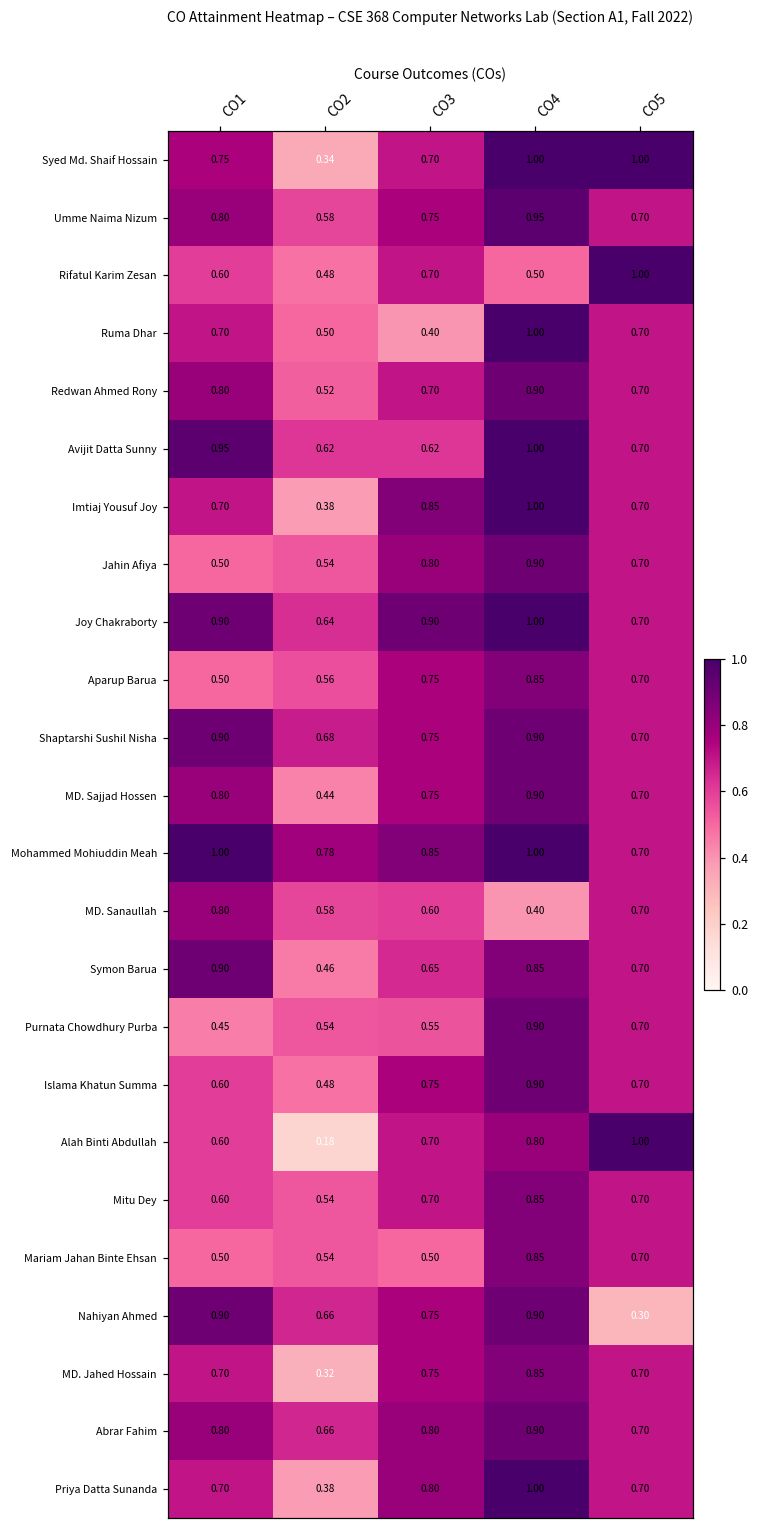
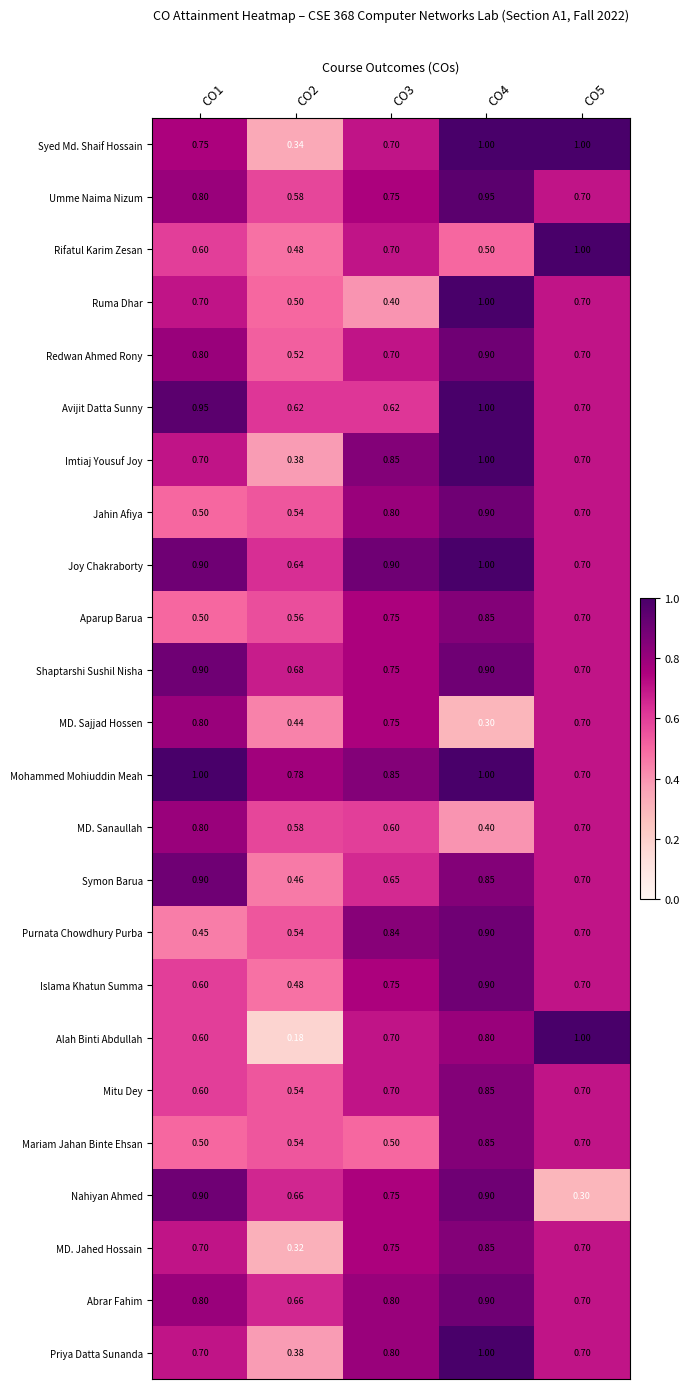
  {
    "Syed Md. Shaif Hossain": {
      "CO1": 0.75,
      "CO2": 0.34,
      "CO3": 0.70,
      "CO4": 1.00,
      "CO5": 1.00
    },
    "Umme Naima Nizum": {
      "CO1": 0.80,
      "CO2": 0.58,
      "CO3": 0.75,
      "CO4": 0.95,
      "CO5": 0.70
    },
    "Rifatul Karim Zesan": {
      "CO1": 0.60,
      "CO2": 0.48,
      "CO3": 0.70,
      "CO4": 0.50,
      "CO5": 1.00
    },
    "Ruma Dhar": {
      "CO1": 0.70,
      "CO2": 0.50,
      "CO3": 0.40,
      "CO4": 1.00,
      "CO5": 0.70
    },
    "Redwan Ahmed Rony": {
      "CO1": 0.80,
      "CO2": 0.52,
      "CO3": 0.70,
      "CO4": 0.90,
      "CO5": 0.70
    },
    "Avijit Datta Sunny": {
      "CO1": 0.95,
      "CO2": 0.62,
      "CO3": 0.62,
      "CO4": 1.00,
      "CO5": 0.70
    },
    "Imtiaj Yousuf Joy": {
      "CO1": 0.70,
      "CO2": 0.38,
      "CO3": 0.85,
      "CO4": 1.00,
      "CO5": 0.70
    },
    "Jahin Afiya": {
      "CO1": 0.50,
      "CO2": 0.54,
      "CO3": 0.80,
      "CO4": 0.90,
      "CO5": 0.70
    },
    "Joy Chakraborty": {
      "CO1": 0.90,
      "CO2": 0.64,
      "CO3": 0.90,
      "CO4": 1.00,
      "CO5": 0.70
    },
    "Aparup Barua": {
      "CO1": 0.50,
      "CO2": 0.56,
      "CO3": 0.75,
      "CO4": 0.85,
      "CO5": 0.70
    },
    "Shaptarshi Sushil Nisha": {
      "CO1": 0.90,
      "CO2": 0.68,
      "CO3": 0.75,
      "CO4": 0.90,
      "CO5": 0.70
    },
    "MD. Sajjad Hossen": {
      "CO1": 0.80,
      "CO2": 0.44,
      "CO3": 0.75,
-     "CO4": 0.90,
+     "CO4": 0.30,
      "CO5": 0.70
    },
    "Mohammed Mohiuddin Meah": {
      "CO1": 1.00,
      "CO2": 0.78,
      "CO3": 0.85,
      "CO4": 1.00,
      "CO5": 0.70
    },
    "MD. Sanaullah": {
      "CO1": 0.80,
      "CO2": 0.58,
      "CO3": 0.60,
      "CO4": 0.40,
      "CO5": 0.70
    },
    "Symon Barua": {
      "CO1": 0.90,
      "CO2": 0.46,
      "CO3": 0.65,
      "CO4": 0.85,
      "CO5": 0.70
    },
    "Purnata Chowdhury Purba": {
      "CO1": 0.45,
      "CO2": 0.54,
-     "CO3": 0.55,
+     "CO3": 0.84,
      "CO4": 0.90,
      "CO5": 0.70
    },
    "Islama Khatun Summa": {
      "CO1": 0.60,
      "CO2": 0.48,
      "CO3": 0.75,
      "CO4": 0.90,
      "CO5": 0.70
    },
    "Alah Binti Abdullah": {
      "CO1": 0.60,
      "CO3": 0.70,
      "CO4": 0.80,
      "CO5": 1.00
    },
    "Mitu Dey": {
      "CO1": 0.60,
      "CO2": 0.54,
      "CO3": 0.70,
      "CO4": 0.85,
      "CO5": 0.70
    },
    "Mariam Jahan Binte Ehsan": {
      "CO1": 0.50,
      "CO2": 0.54,
      "CO3": 0.50,
      "CO4": 0.85,
      "CO5": 0.70
    },
    "Nahiyan Ahmed": {
      "CO1": 0.90,
      "CO2": 0.66,
      "CO3": 0.75,
      "CO4": 0.90,
      "CO5": 0.30
    },
    "MD. Jahed Hossain": {
      "CO1": 0.70,
      "CO2": 0.32,
      "CO3": 0.75,
      "CO4": 0.85,
      "CO5": 0.70
    },
    "Abrar Fahim": {
      "CO1": 0.80,
      "CO2": 0.66,
      "CO3": 0.80,
      "CO4": 0.90,
      "CO5": 0.70
    },
    "Priya Datta Sunanda": {
      "CO1": 0.70,
      "CO2": 0.38,
      "CO3": 0.80,
      "CO4": 1.00,
      "CO5": 0.70
    }
  }
